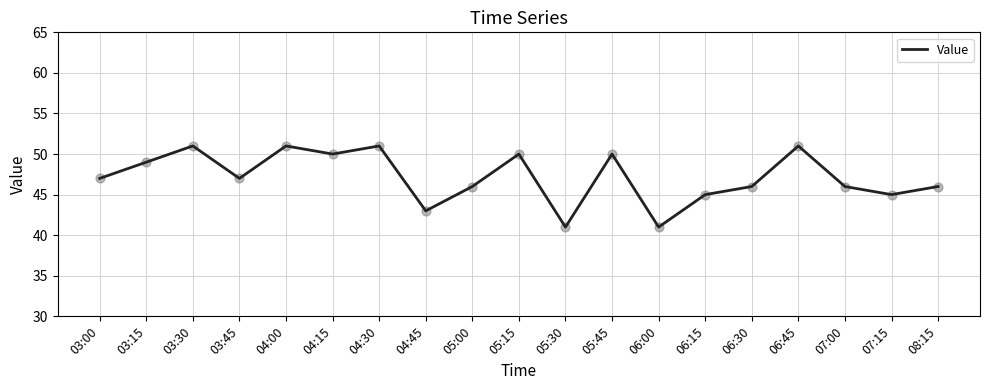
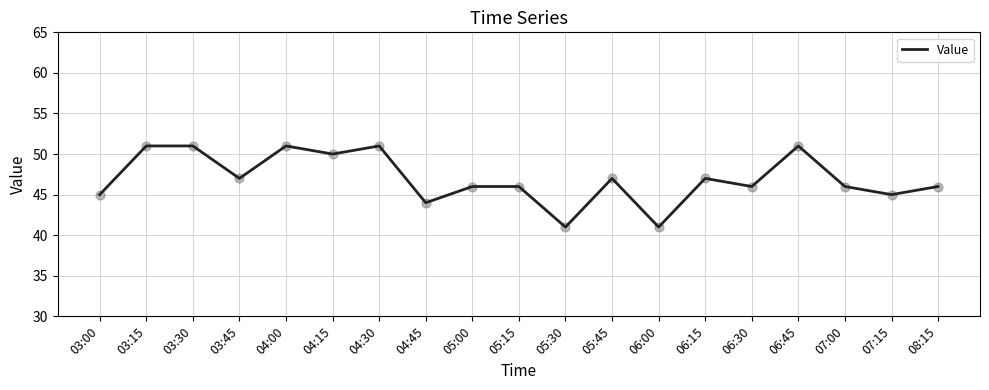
  {
-   "03:00": 47,
-   "03:15": 49,
+   "03:00": 45,
+   "03:15": 51,
    "03:30": 51,
    "03:45": 47,
    "04:00": 51,
    "04:15": 50,
    "04:30": 51,
-   "04:45": 43,
+   "04:45": 44,
    "05:00": 46,
-   "05:15": 50,
+   "05:15": 46,
    "05:30": 41,
-   "05:45": 50,
+   "05:45": 47,
    "06:00": 41,
-   "06:15": 45,
+   "06:15": 47,
    "06:30": 46,
    "06:45": 51,
    "07:00": 46,
    "07:15": 45,
    "08:15": 46
  }
